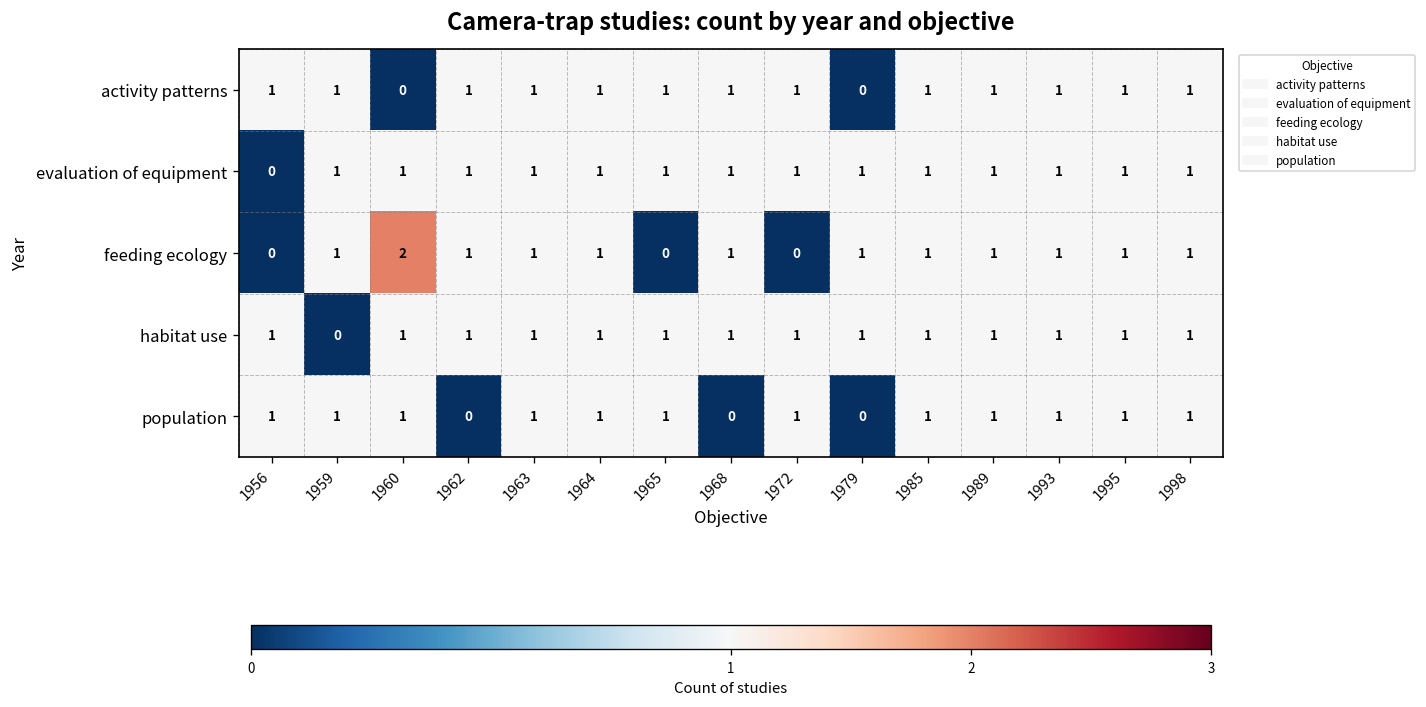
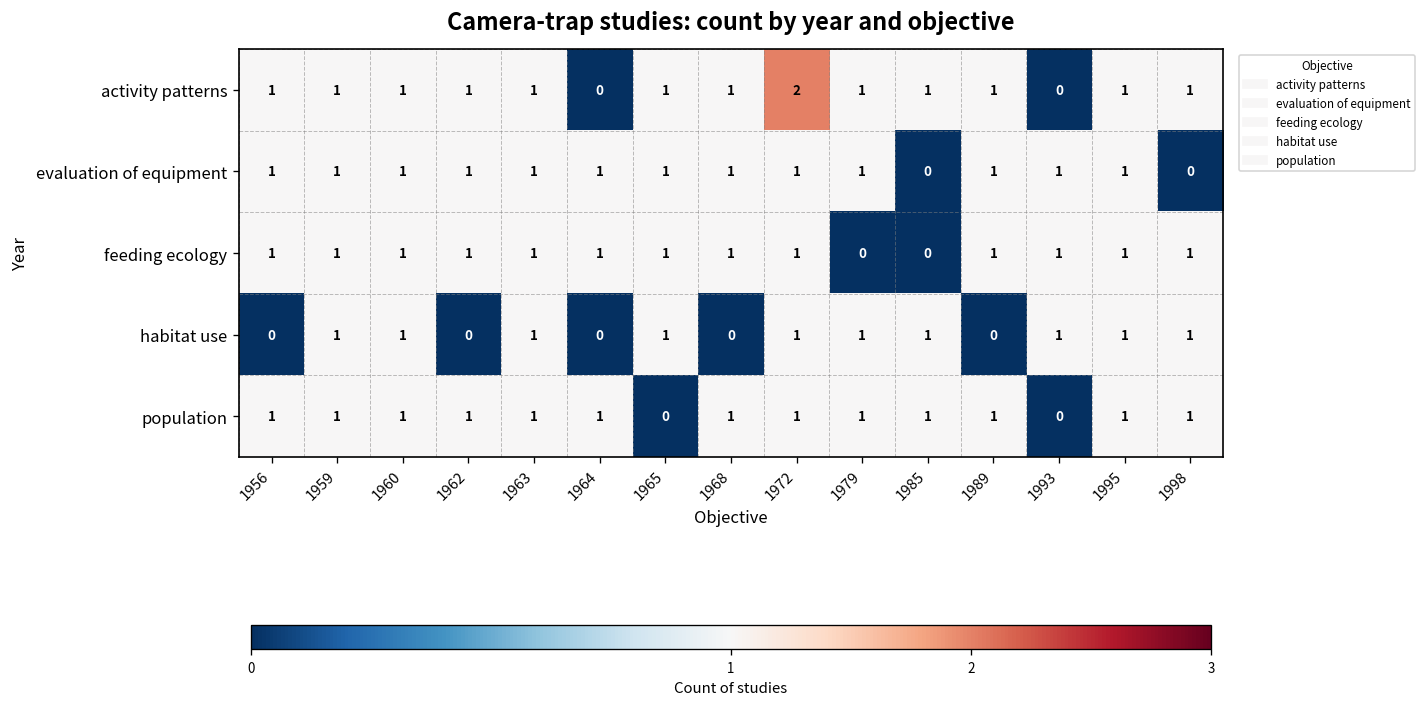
  {
    "activity patterns": {
      "1956": 1,
      "1959": 1,
-     "1960": 0,
+     "1960": 1,
      "1962": 1,
      "1963": 1,
-     "1964": 1,
+     "1964": 0,
      "1965": 1,
      "1968": 1,
-     "1972": 1,
-     "1979": 0,
+     "1972": 2,
+     "1979": 1,
      "1985": 1,
      "1989": 1,
-     "1993": 1,
+     "1993": 0,
      "1995": 1,
      "1998": 1
    },
    "evaluation of equipment": {
-     "1956": 0,
+     "1956": 1,
      "1959": 1,
      "1960": 1,
      "1962": 1,
      "1963": 1,
      "1964": 1,
      "1965": 1,
      "1968": 1,
      "1972": 1,
      "1979": 1,
-     "1985": 1,
+     "1985": 0,
      "1989": 1,
      "1993": 1,
      "1995": 1,
-     "1998": 1
+     "1998": 0
    },
    "feeding ecology": {
-     "1956": 0,
+     "1956": 1,
      "1959": 1,
-     "1960": 2,
+     "1960": 1,
      "1962": 1,
      "1963": 1,
      "1964": 1,
-     "1965": 0,
+     "1965": 1,
      "1968": 1,
-     "1972": 0,
-     "1979": 1,
-     "1985": 1,
+     "1972": 1,
+     "1979": 0,
+     "1985": 0,
      "1989": 1,
      "1993": 1,
      "1995": 1,
      "1998": 1
    },
    "habitat use": {
-     "1956": 1,
-     "1959": 0,
+     "1956": 0,
+     "1959": 1,
      "1960": 1,
-     "1962": 1,
+     "1962": 0,
      "1963": 1,
-     "1964": 1,
+     "1964": 0,
      "1965": 1,
-     "1968": 1,
+     "1968": 0,
      "1972": 1,
      "1979": 1,
      "1985": 1,
-     "1989": 1,
+     "1989": 0,
      "1993": 1,
      "1995": 1,
      "1998": 1
    },
    "population": {
      "1956": 1,
      "1959": 1,
      "1960": 1,
-     "1962": 0,
+     "1962": 1,
      "1963": 1,
      "1964": 1,
-     "1965": 1,
-     "1968": 0,
+     "1965": 0,
+     "1968": 1,
      "1972": 1,
-     "1979": 0,
+     "1979": 1,
      "1985": 1,
      "1989": 1,
-     "1993": 1,
+     "1993": 0,
      "1995": 1,
      "1998": 1
    }
  }
